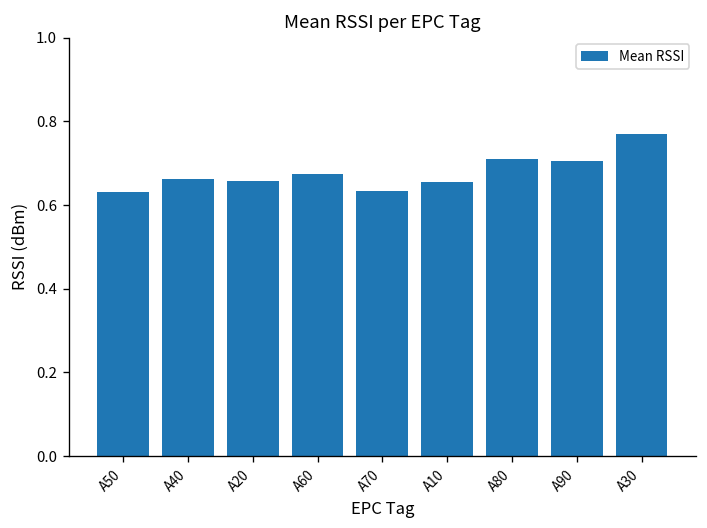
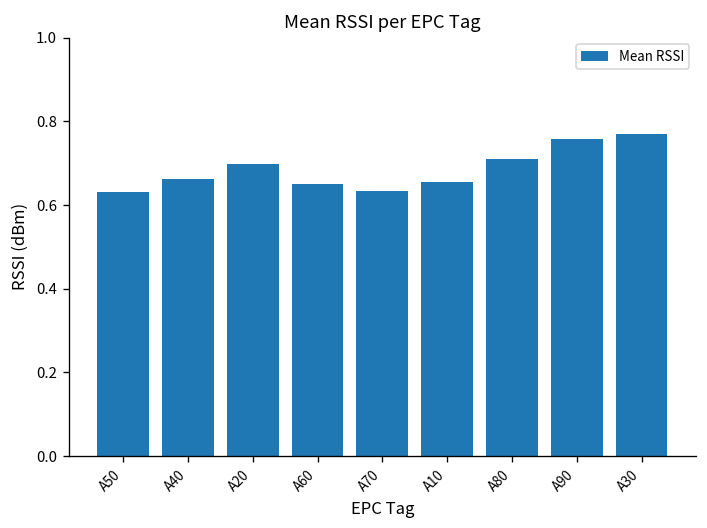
  {
    "A50": 0.63,
    "A40": 0.66,
-   "A20": 0.66,
-   "A60": 0.68,
+   "A20": 0.70,
+   "A60": 0.65,
    "A70": 0.63,
    "A10": 0.66,
    "A80": 0.71,
-   "A90": 0.71,
+   "A90": 0.76,
    "A30": 0.77
  }
